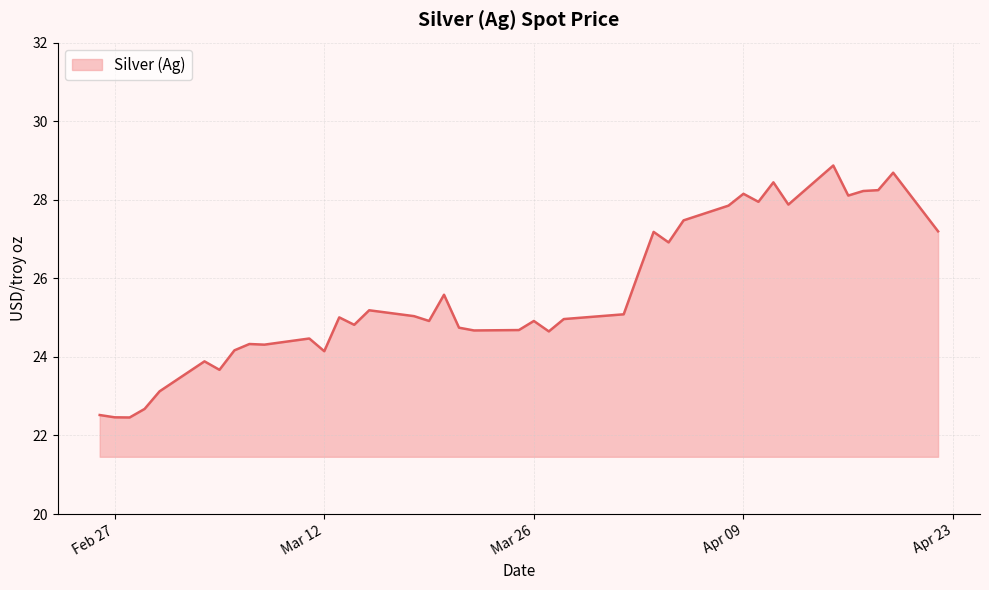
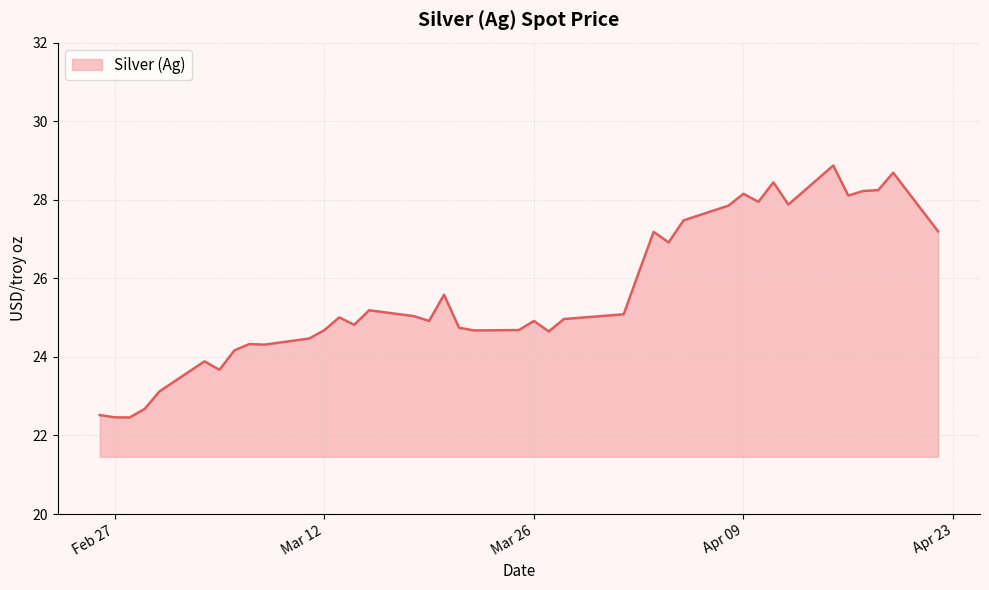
  {
    "Feb 27": 22.5,
-   "Mar 12": 24.1,
+   "Mar 12": 24.7,
    "Mar 26": 24.9,
    "Apr 09": 28.2
  }
